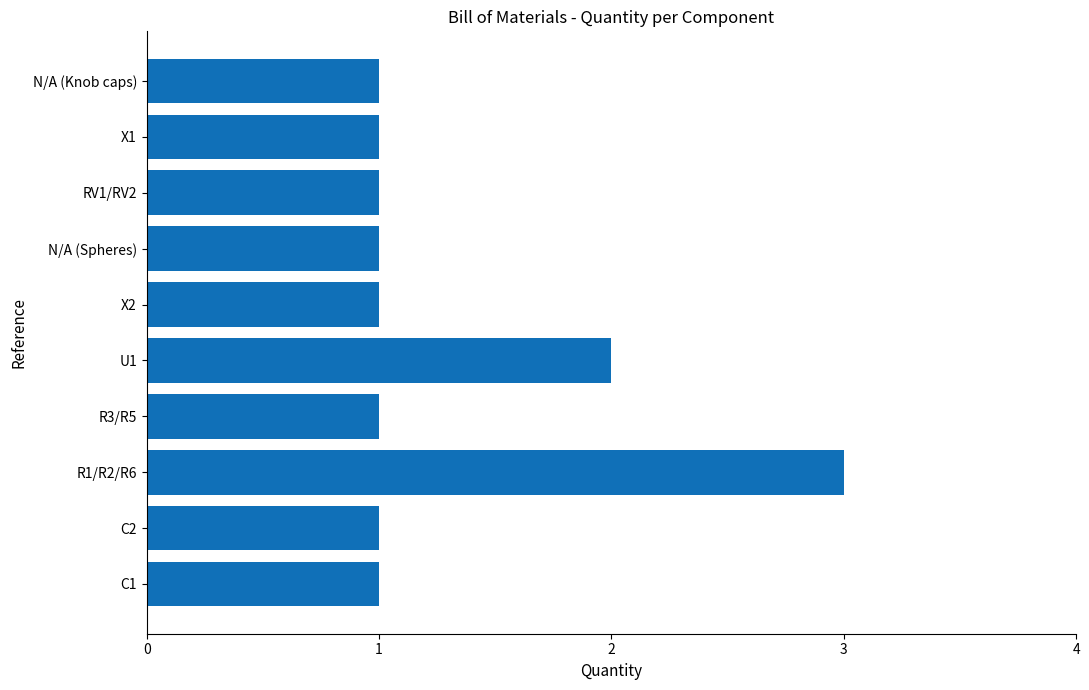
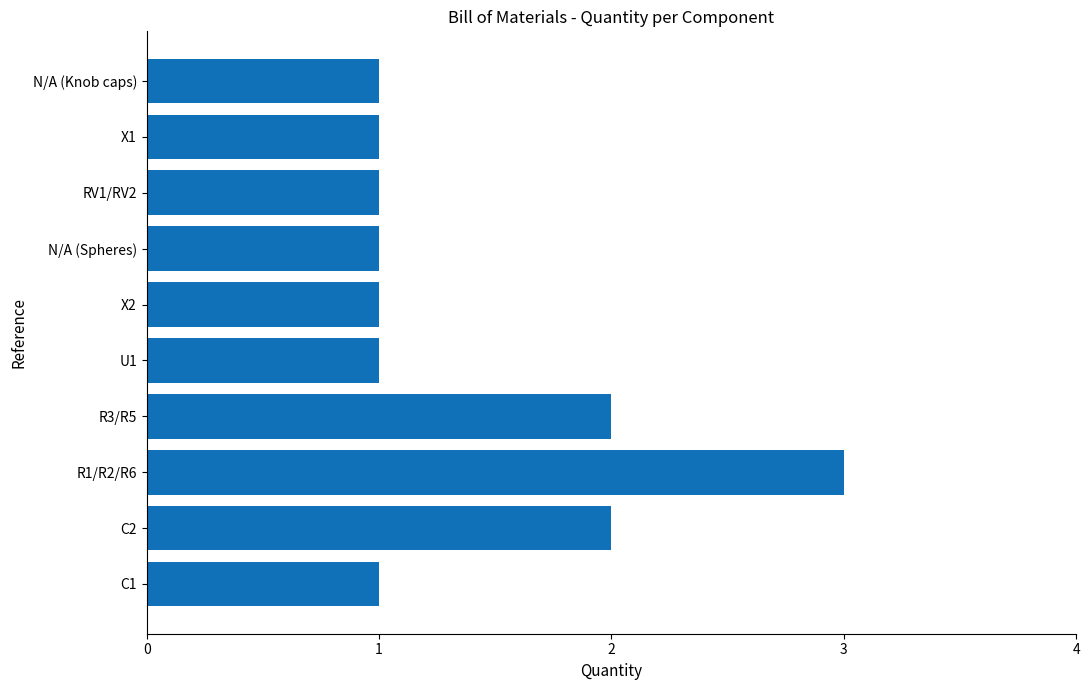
  {
    "N/A (Knob caps)": 1,
    "X1": 1,
    "RV1/RV2": 1,
    "N/A (Spheres)": 1,
    "X2": 1,
-   "U1": 2,
-   "R3/R5": 1,
+   "U1": 1,
+   "R3/R5": 2,
    "R1/R2/R6": 3,
-   "C2": 1,
+   "C2": 2,
    "C1": 1
  }
